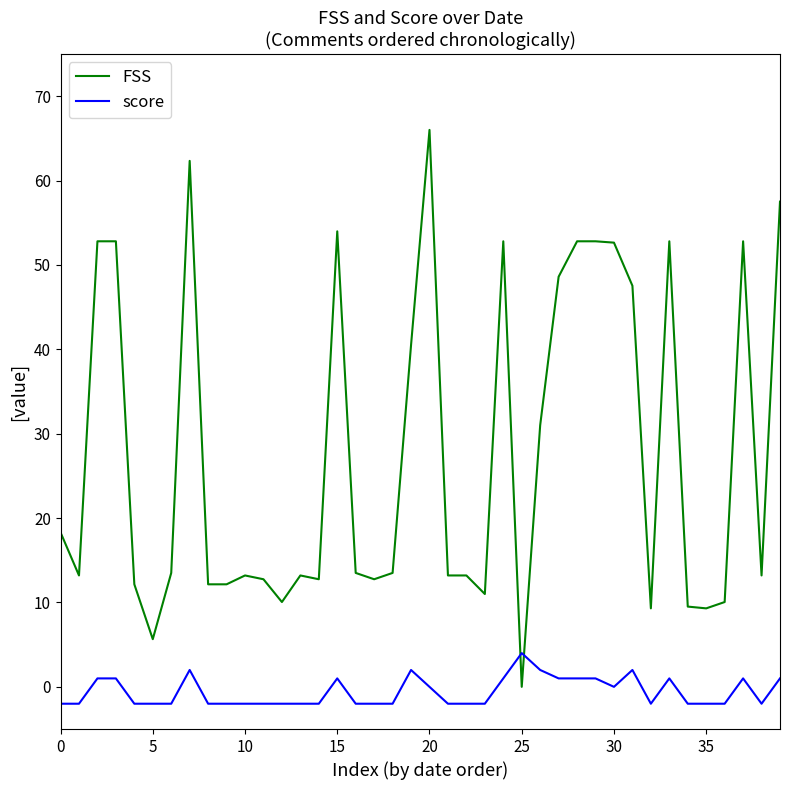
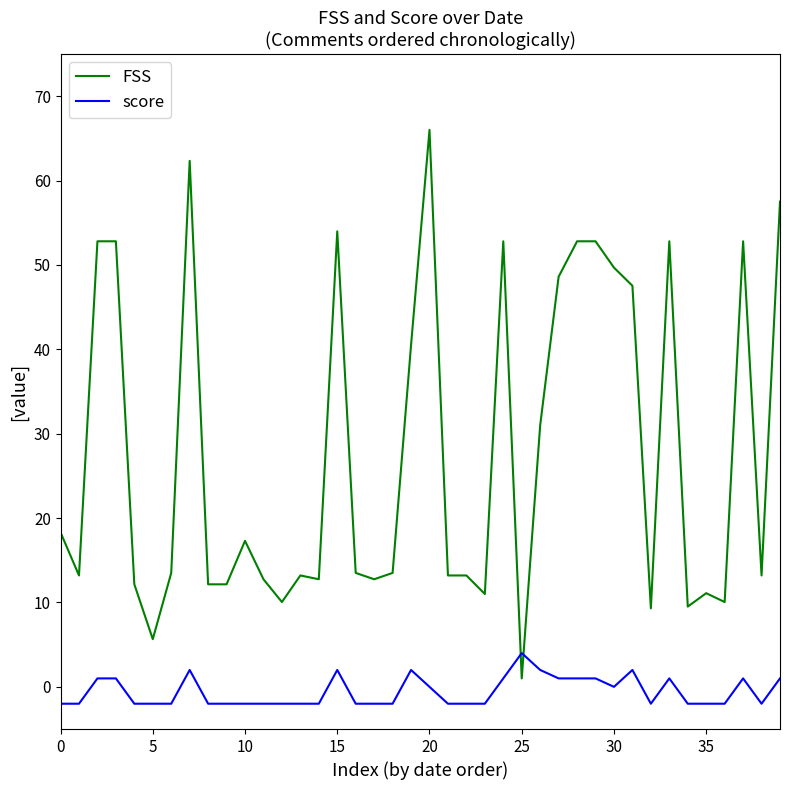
  {
    "FSS": {
      "0": 18,
      "5": 6,
-     "10": 13,
+     "10": 17,
      "15": 54,
      "20": 66,
-     "25": 0,
-     "30": 53,
-     "35": 9
+     "25": 1,
+     "30": 50,
+     "35": 11
    },
    "score": {
      "0": -2,
      "5": -2,
      "10": -2,
-     "15": 1,
+     "15": 2,
      "20": 0,
      "25": 4,
      "30": 0,
      "35": -2
    }
  }
